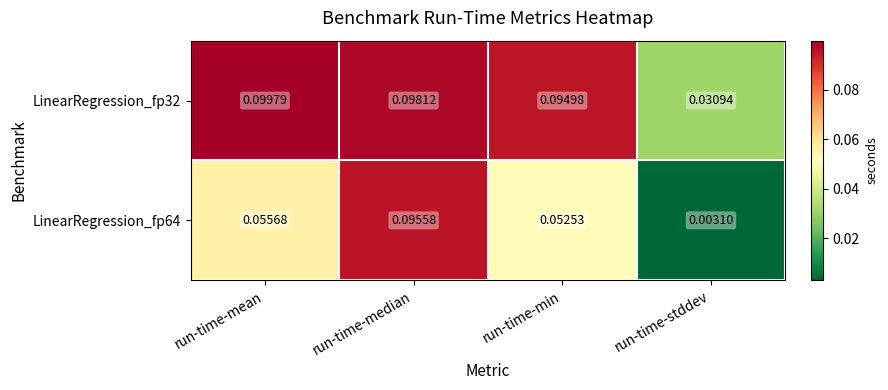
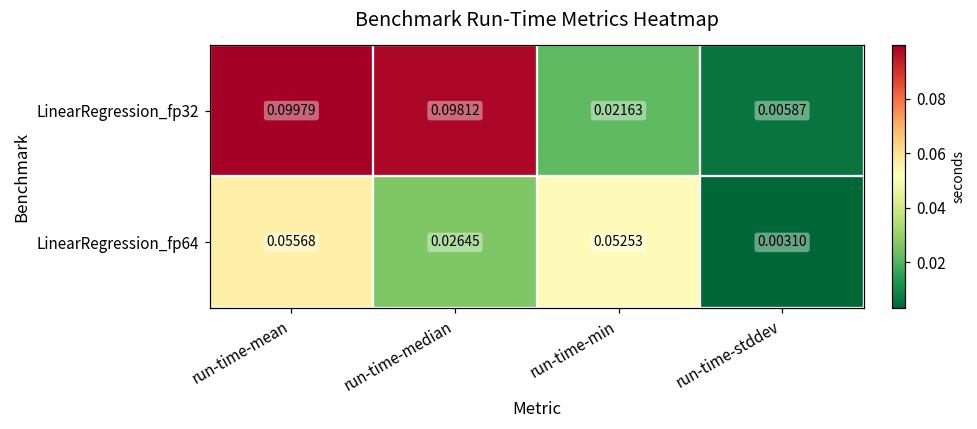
  {
    "LinearRegression_fp32": {
-     "run-time-min": 0.09498,
-     "run-time-stddev": 0.03094
+     "run-time-min": 0.02163,
+     "run-time-stddev": 0.00587
    },
    "LinearRegression_fp64": {
-     "run-time-median": 0.09558
+     "run-time-median": 0.02645
    }
  }
